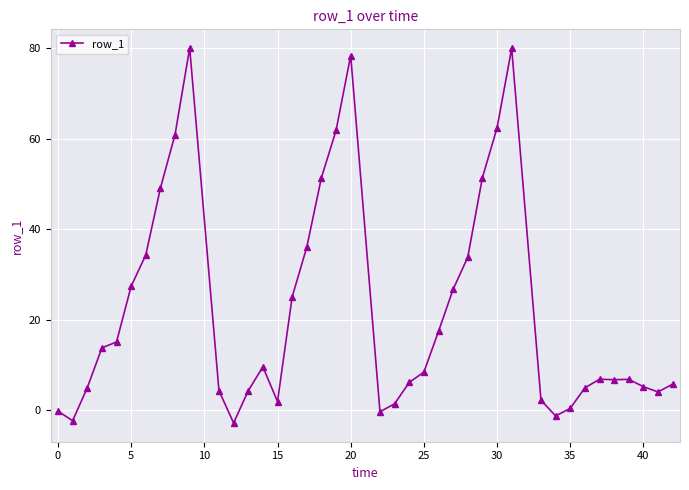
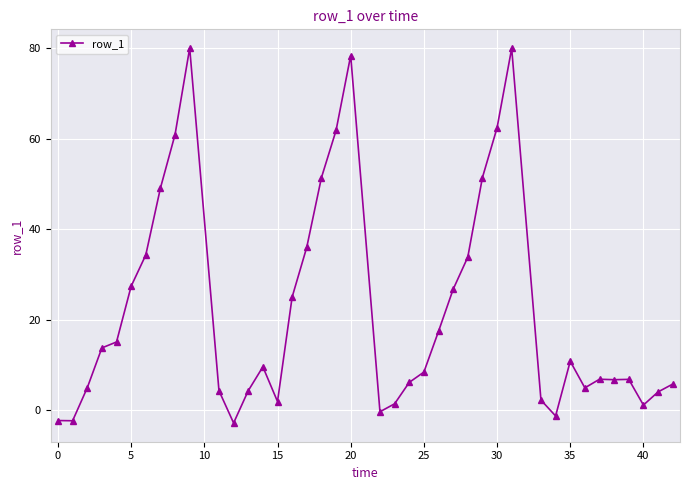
  {
-   "0": 0,
+   "0": -2,
    "5": 27,
    "15": 2,
    "20": 78,
    "25": 8,
    "30": 62,
-   "35": 0,
-   "40": 5
+   "35": 11,
+   "40": 1
  }
